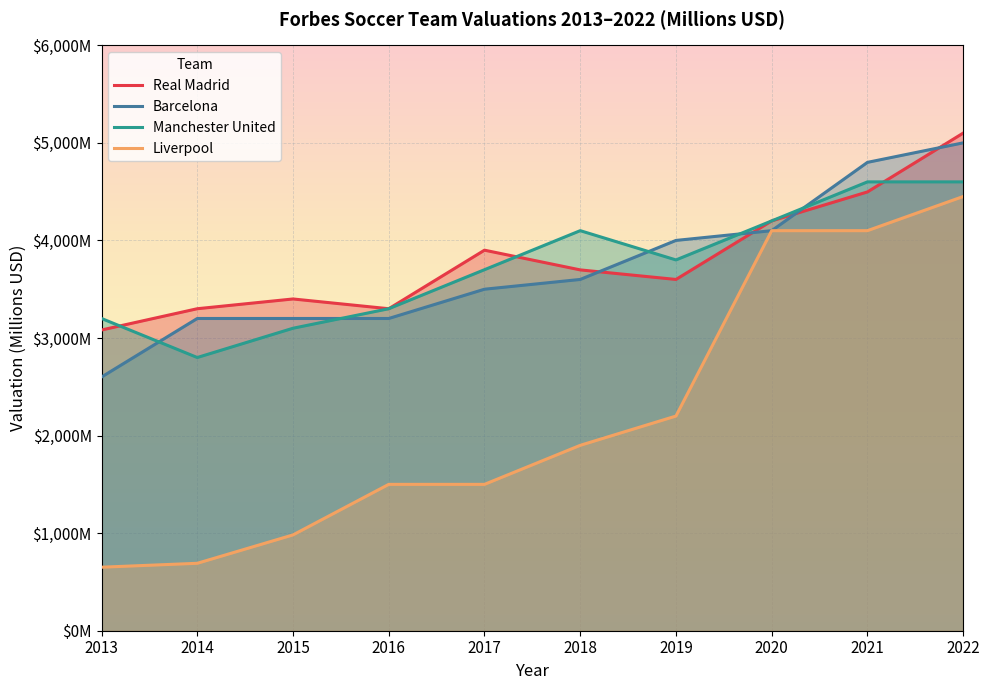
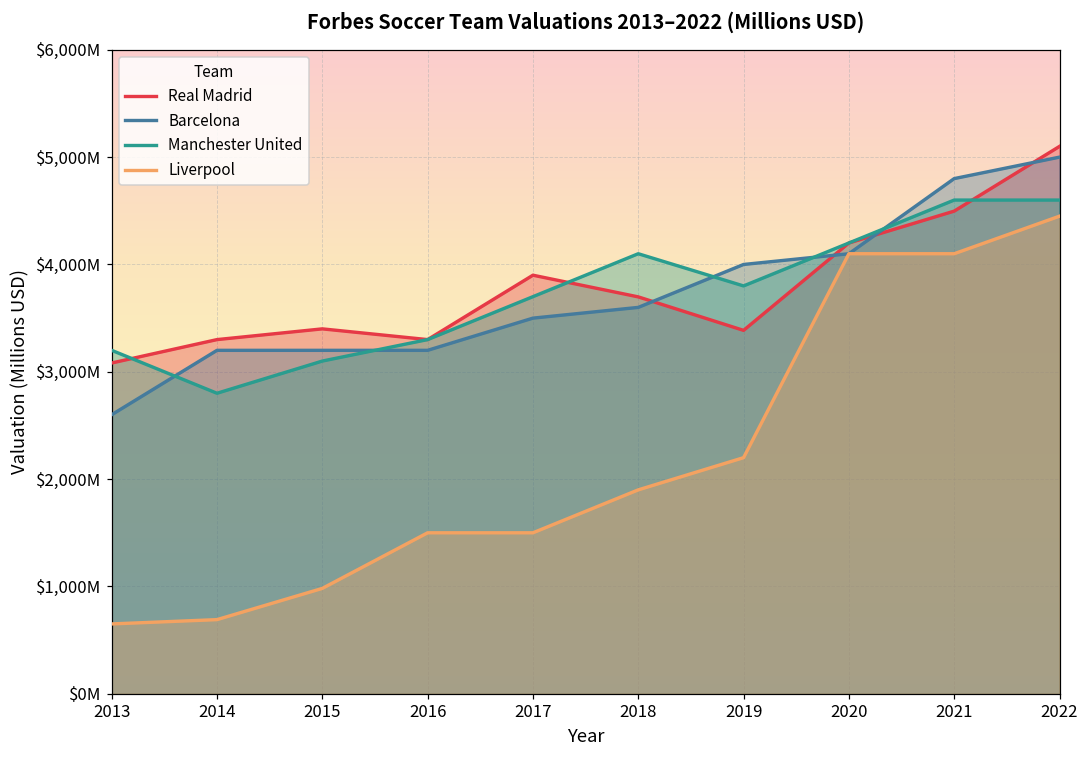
  {
    "Real Madrid": {
      "2013": "$3,100,000,000",
      "2014": "$3,300,000,000",
      "2015": "$3,400,000,000",
      "2017": "$3,900,000,000",
      "2018": "$3,700,000,000",
-     "2019": "$3,600,000,000",
+     "2019": "$3,400,000,000",
      "2021": "$4,500,000,000",
      "2022": "$5,100,000,000"
    },
    "Liverpool": {
      "2013": "$700,000,000",
      "2014": "$700,000,000",
      "2015": "$1,000,000,000",
      "2016": "$1,500,000,000",
      "2017": "$1,500,000,000",
      "2018": "$1,900,000,000",
      "2019": "$2,200,000,000",
      "2021": "$4,100,000,000",
      "2022": "$4,500,000,000"
    }
  }
